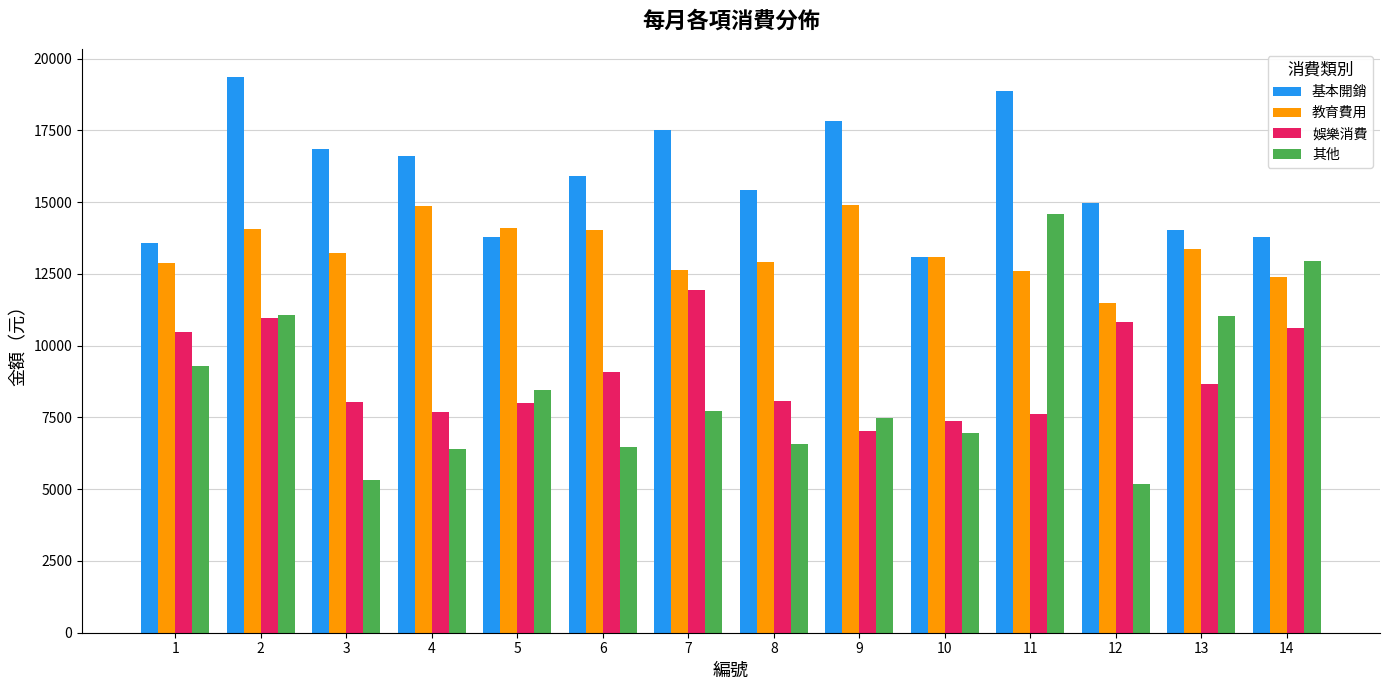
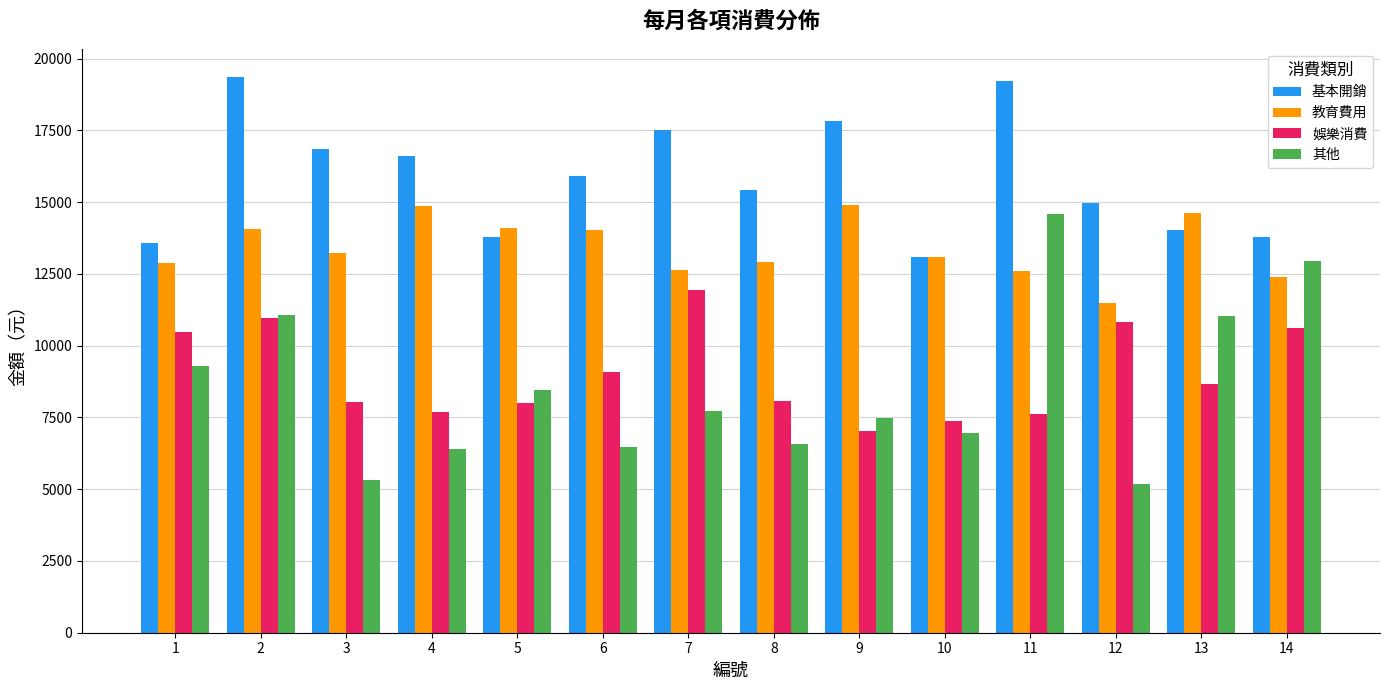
  {
    "基本開銷": {
      "1": 13600,
      "2": 19400,
      "3": 16900,
      "4": 16600,
      "5": 13800,
      "6": 15900,
      "7": 17500,
      "8": 15400,
      "9": 17800,
      "10": 13100,
-     "11": 18900,
+     "11": 19200,
      "12": 15000,
      "13": 14000,
      "14": 13800
    },
    "教育費用": {
      "1": 12900,
      "2": 14100,
      "3": 13200,
      "4": 14900,
      "5": 14100,
      "6": 14000,
      "7": 12600,
      "8": 12900,
      "9": 14900,
      "10": 13100,
      "11": 12600,
      "12": 11500,
-     "13": 13400,
+     "13": 14600,
      "14": 12400
    },
    "娛樂消費": {
      "1": 10500,
      "2": 11000,
      "3": 8100,
      "4": 7700,
      "5": 8000,
      "6": 9100,
      "7": 11900,
      "8": 8100,
      "9": 7000,
      "10": 7400,
      "11": 7600,
      "12": 10800,
      "13": 8700,
      "14": 10600
    },
    "其他": {
      "1": 9300,
      "2": 11100,
      "3": 5300,
      "4": 6400,
      "5": 8500,
      "6": 6500,
      "7": 7700,
      "8": 6600,
      "9": 7500,
      "10": 7000,
      "11": 14600,
      "12": 5200,
      "13": 11000,
      "14": 12900
    }
  }
